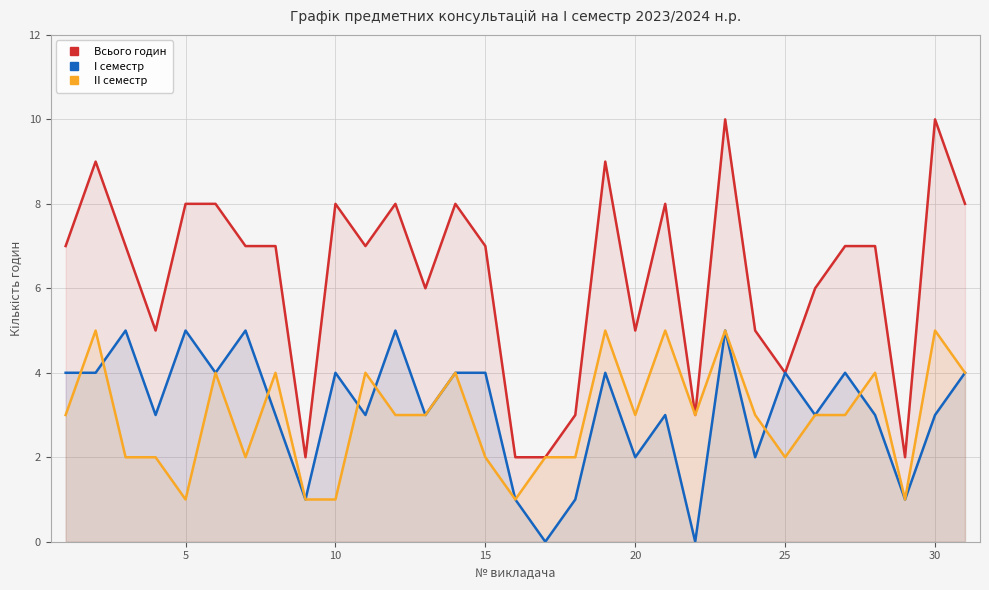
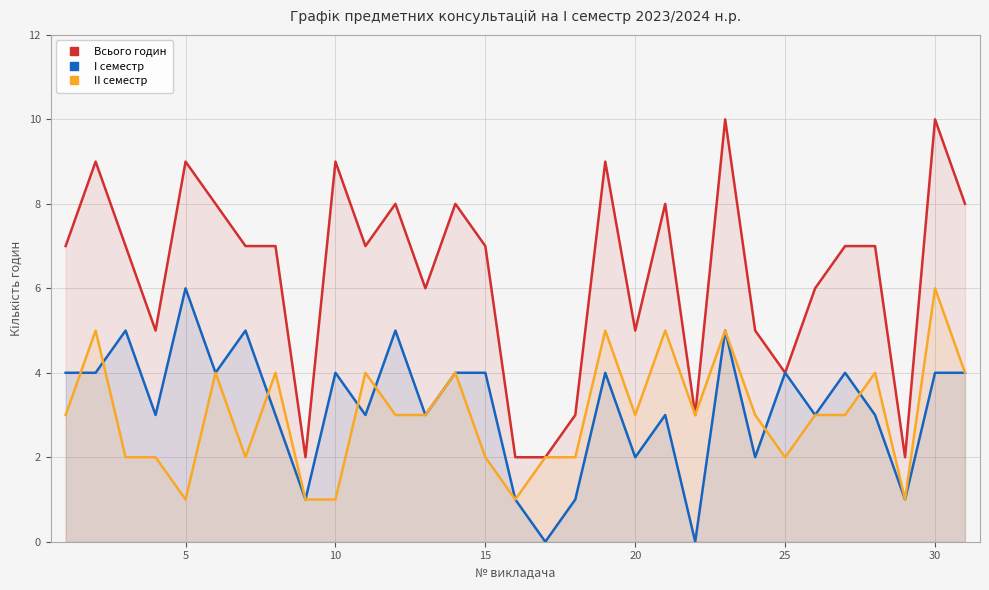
  {
    "Всього годин": {
-     "5": 8,
-     "10": 8,
+     "5": 9,
+     "10": 9,
      "15": 7,
      "20": 5,
      "30": 10
    },
    "І семестр": {
-     "5": 5,
+     "5": 6,
      "10": 4,
      "15": 4,
      "20": 2,
-     "30": 3
+     "30": 4
    },
    "ІІ семестр": {
      "5": 1,
      "10": 1,
      "15": 2,
      "20": 3,
      "25": 2,
-     "30": 5
+     "30": 6
    }
  }
